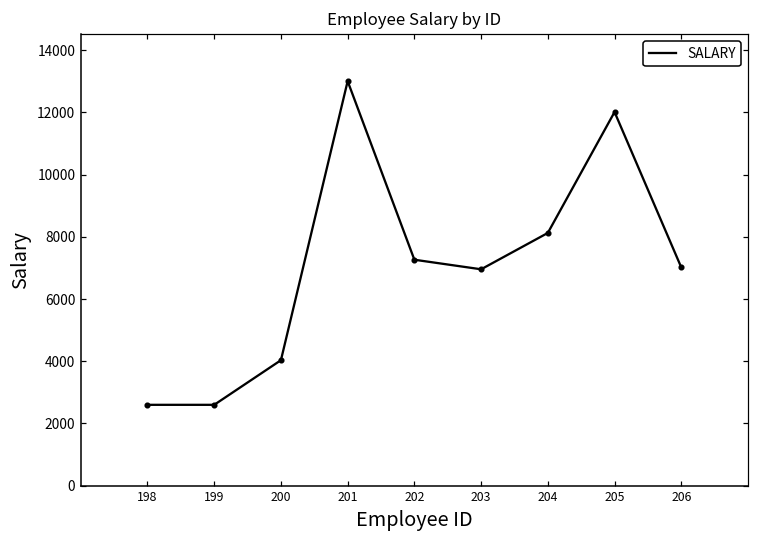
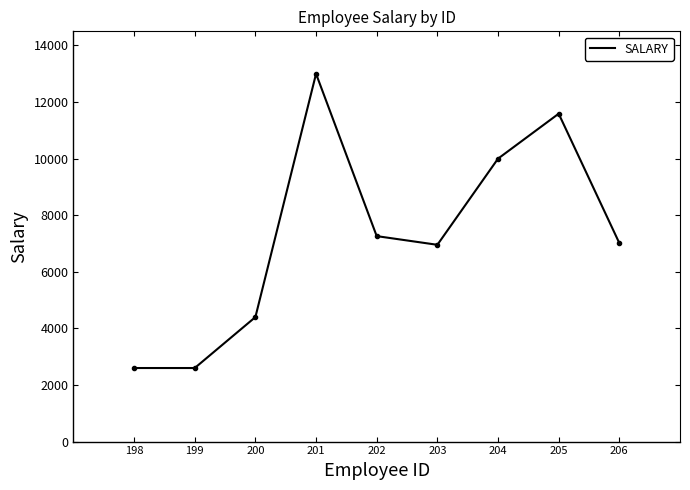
  {
    "198": 2600,
    "199": 2600,
-   "200": 4000,
+   "200": 4400,
    "201": 13000,
    "202": 7300,
    "203": 7000,
-   "204": 8100,
-   "205": 12000,
+   "204": 10000,
+   "205": 11600,
    "206": 7000
  }
